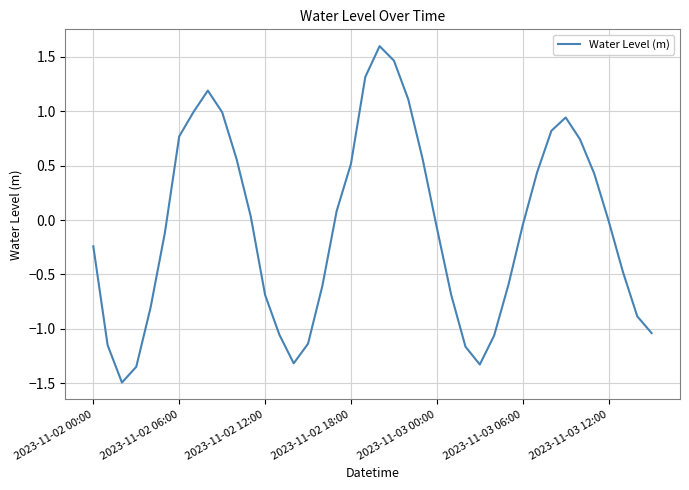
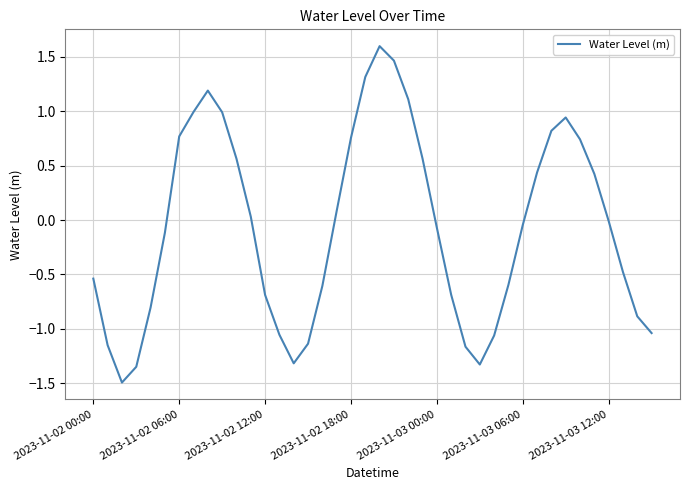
  {
-   "2023-11-02 00:00": -0.24,
+   "2023-11-02 00:00": -0.54,
    "2023-11-02 06:00": 0.77,
    "2023-11-02 12:00": -0.69,
-   "2023-11-02 18:00": 0.52,
+   "2023-11-02 18:00": 0.76,
    "2023-11-03 00:00": -0.07,
    "2023-11-03 06:00": -0.05,
    "2023-11-03 12:00": -0.01
  }
